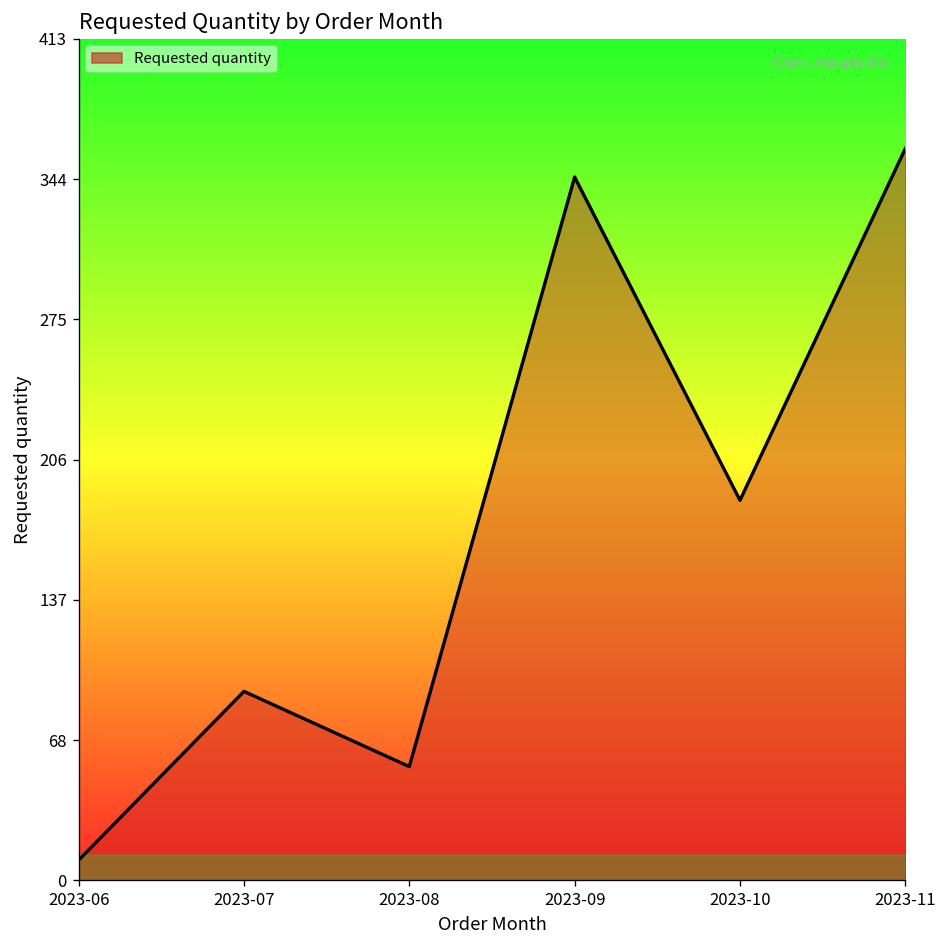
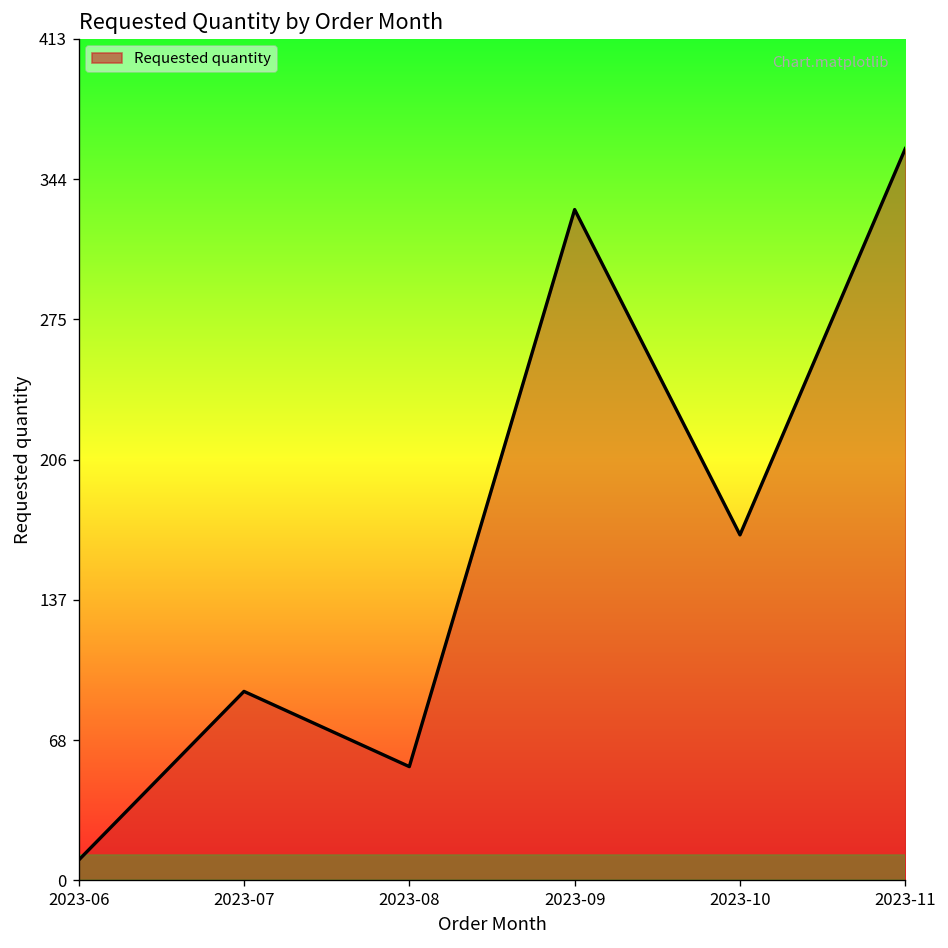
  {
    "2023-07": 93,
    "2023-08": 56,
-   "2023-09": 345,
-   "2023-10": 187,
+   "2023-09": 329,
+   "2023-10": 170,
    "2023-11": 359
  }
